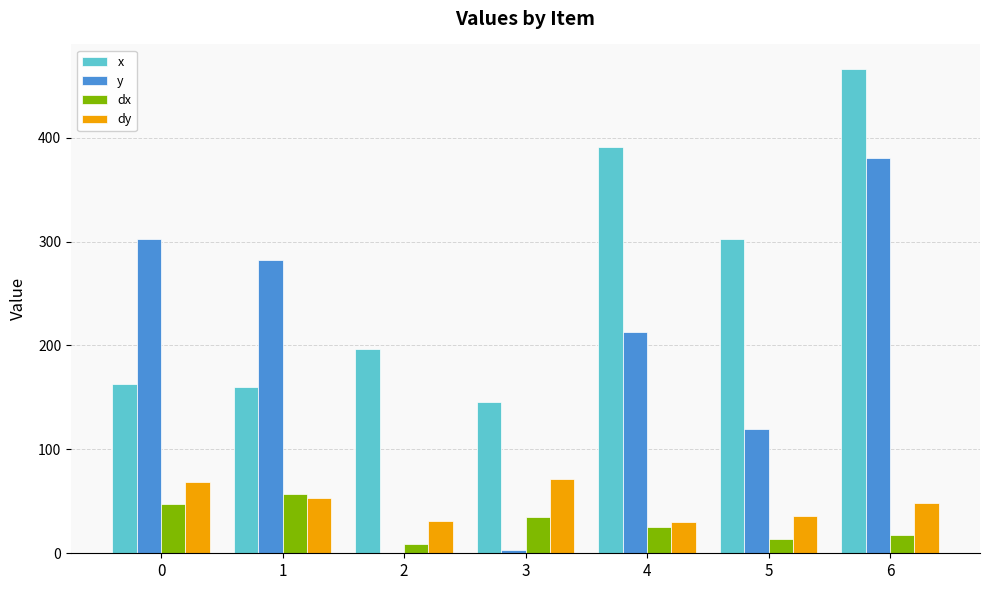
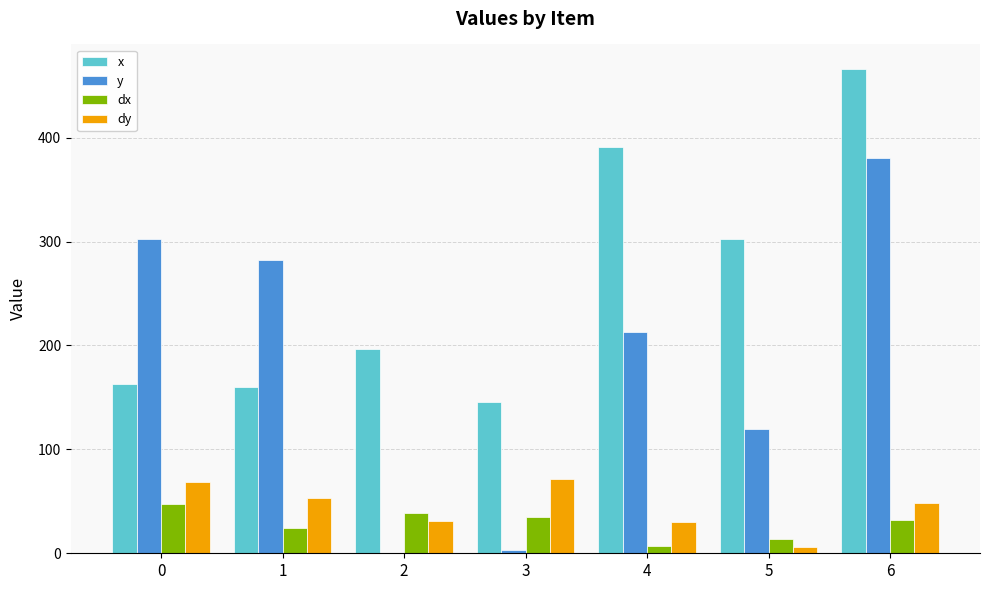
  {
    "dx": {
      "0": 47,
-     "1": 57,
-     "2": 9,
+     "1": 24,
+     "2": 39,
      "3": 35,
-     "4": 25,
+     "4": 7,
      "5": 14,
-     "6": 18
+     "6": 32
    },
    "dy": {
      "0": 68,
      "1": 53,
      "2": 31,
      "3": 71,
      "4": 30,
-     "5": 36,
+     "5": 6,
      "6": 48
    }
  }
